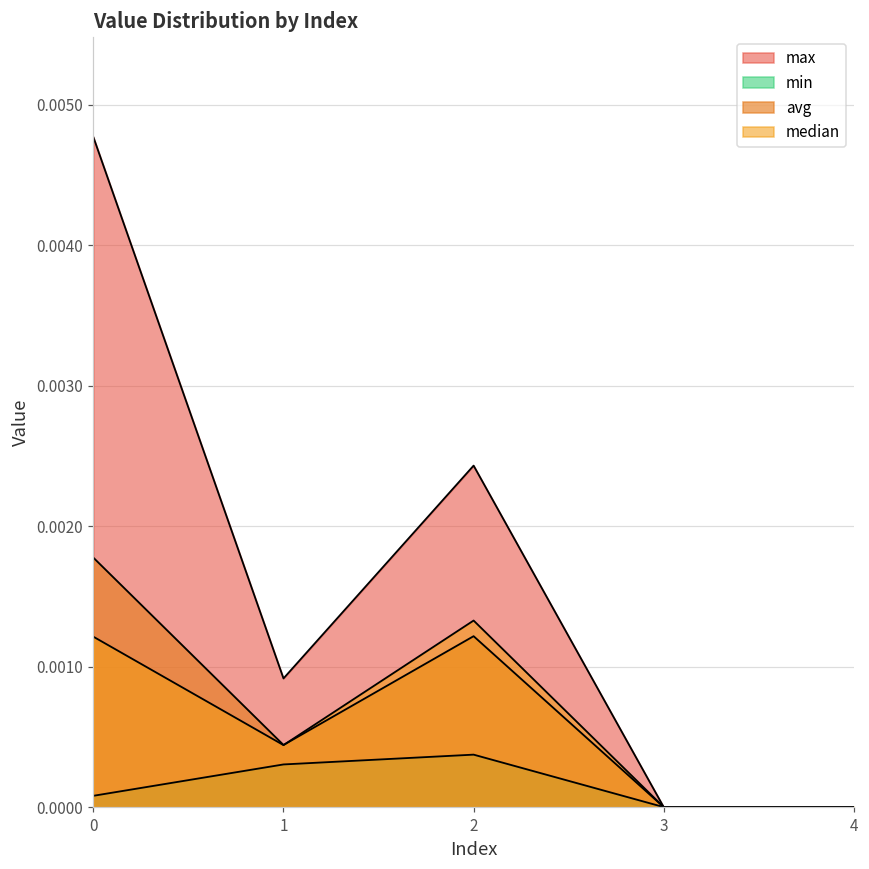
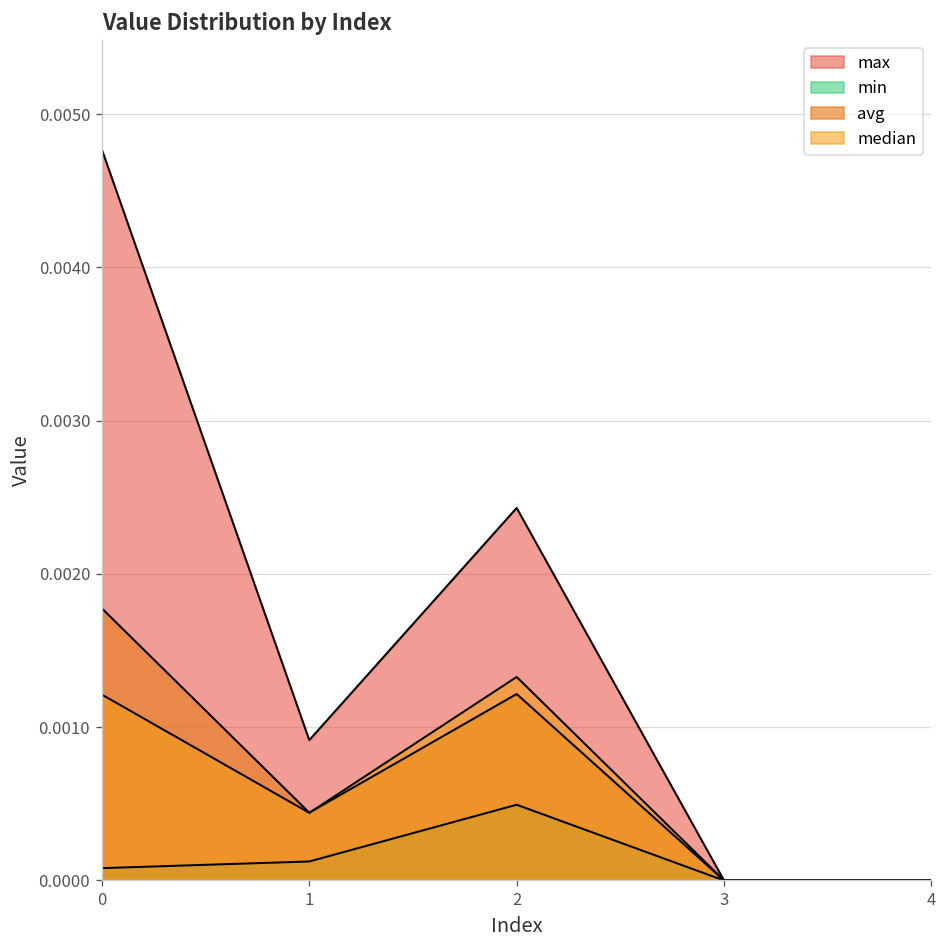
  {
    "min": {
      "0": 0.00008,
-     "1": 0.00030,
-     "2": 0.00037
+     "1": 0.00012,
+     "2": 0.00049
    }
  }
